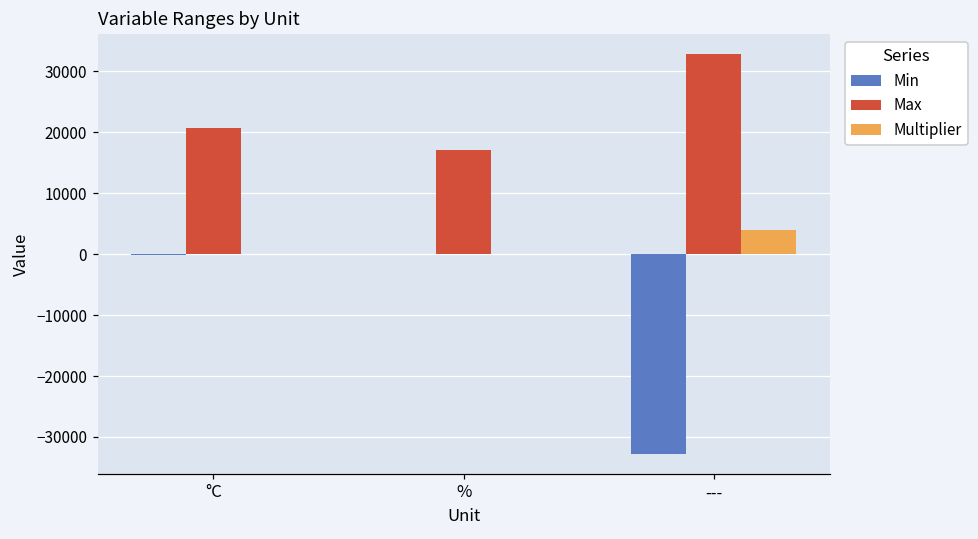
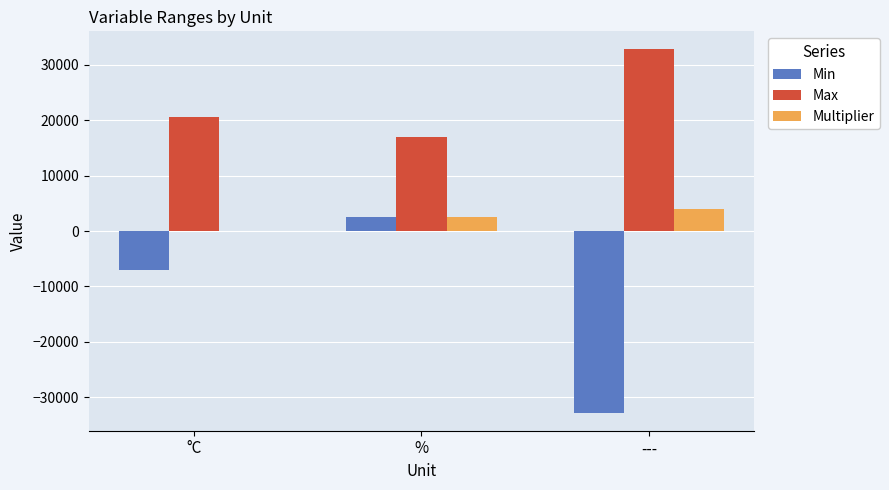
  {
    "Min": {
-     "°C": 0,
-     "%": 0,
+     "°C": -7000,
+     "%": 2000,
      "---": -33000
    },
    "Max": {
      "°C": 21000,
      "%": 17000,
      "---": 33000
    },
    "Multiplier": {
-     "%": 0,
+     "%": 2000,
      "---": 4000
    }
  }
